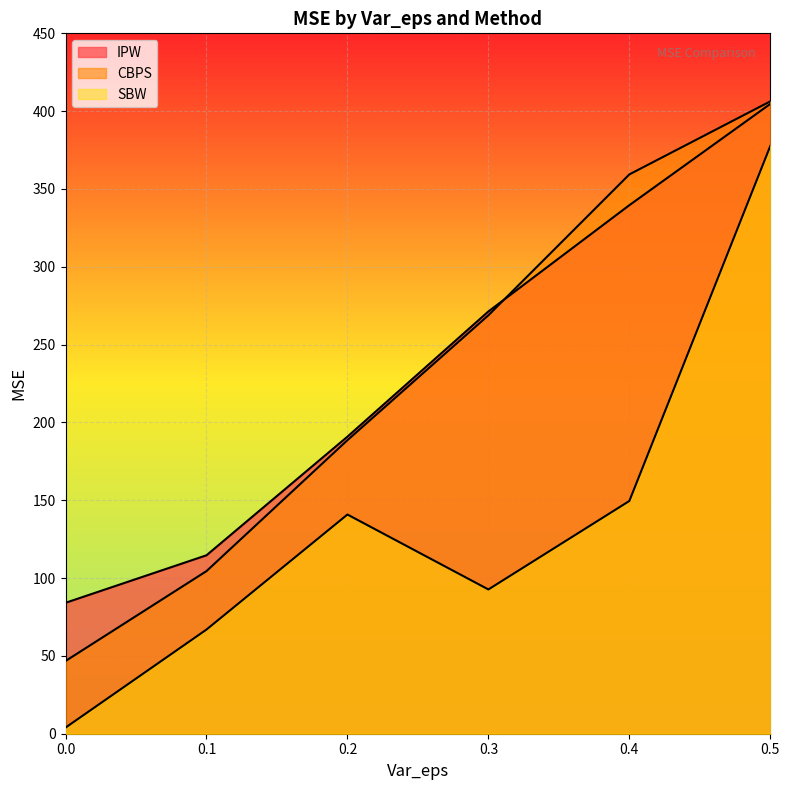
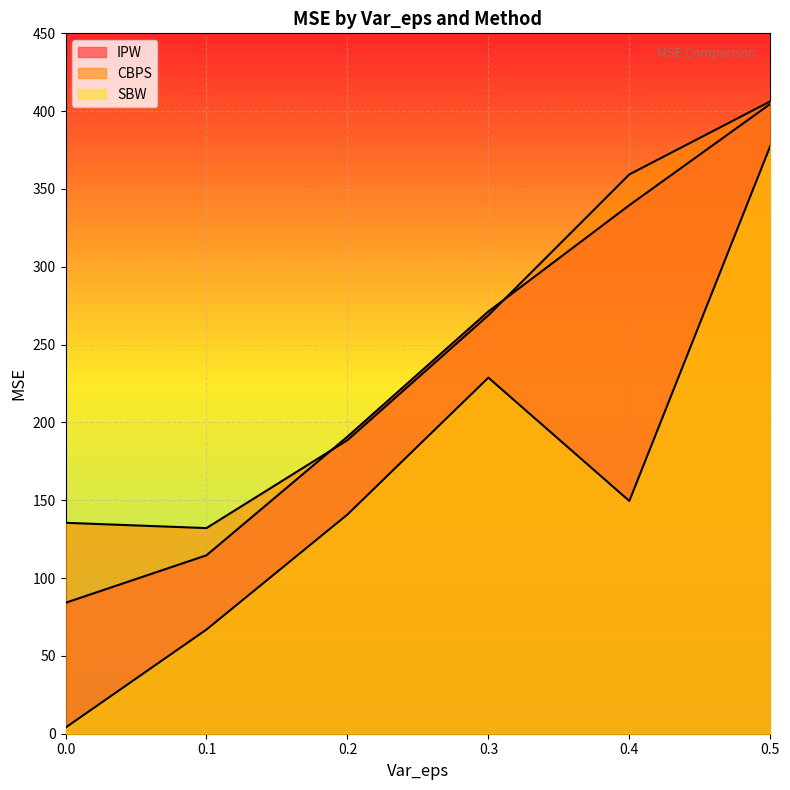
  {
    "IPW": {
      "0.0": 84,
      "0.1": 115,
      "0.2": 191,
      "0.3": 271,
      "0.4": 340
    },
    "CBPS": {
-     "0.0": 47,
-     "0.1": 104,
+     "0.0": 136,
+     "0.1": 132,
      "0.2": 189,
      "0.3": 269,
      "0.4": 359
    },
    "SBW": {
      "0.0": 4,
      "0.1": 67,
      "0.2": 141,
-     "0.3": 93,
+     "0.3": 229,
      "0.4": 150,
      "0.5": 378
    }
  }
